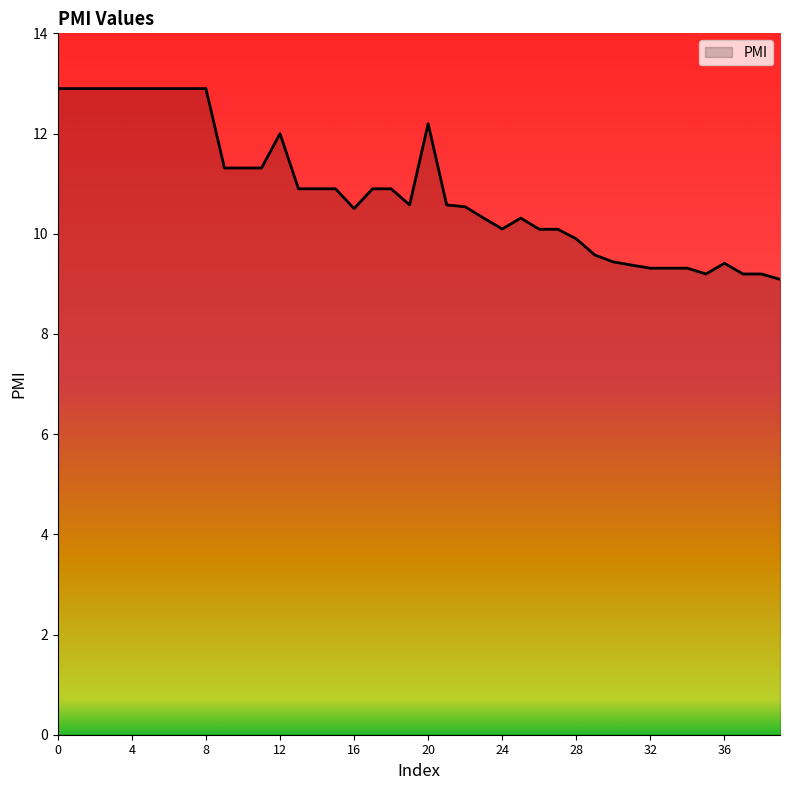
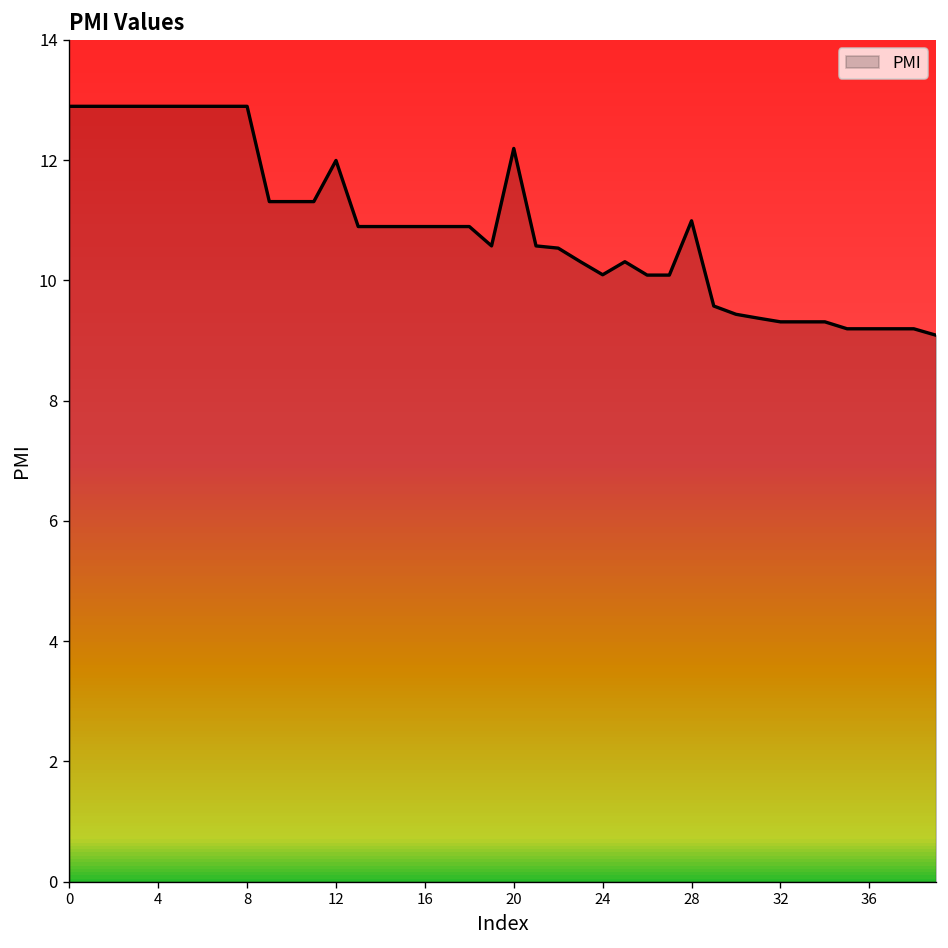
  {
    "0": 12.9,
    "4": 12.9,
    "8": 12.9,
    "12": 12.0,
-   "16": 10.5,
+   "16": 10.9,
    "20": 12.2,
    "24": 10.1,
-   "28": 9.9,
+   "28": 11.0,
    "32": 9.3,
-   "36": 9.4
+   "36": 9.2
  }
